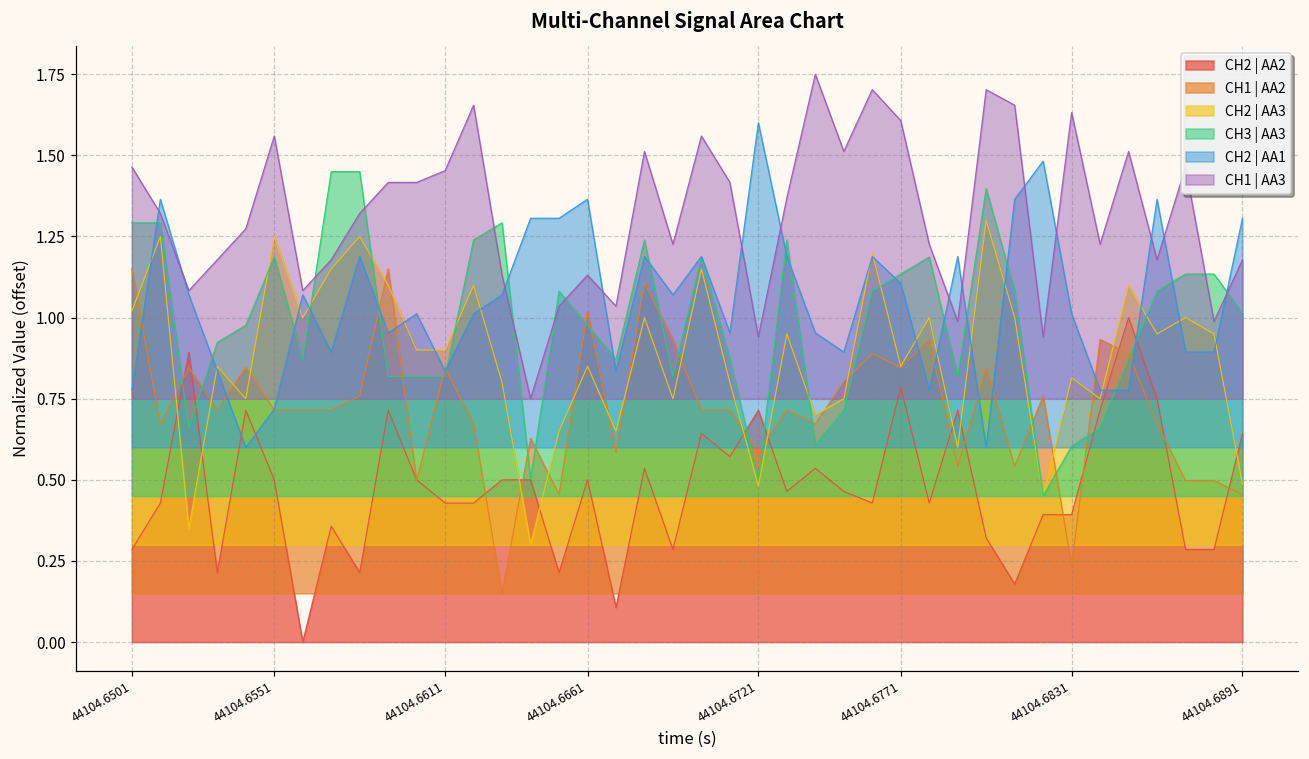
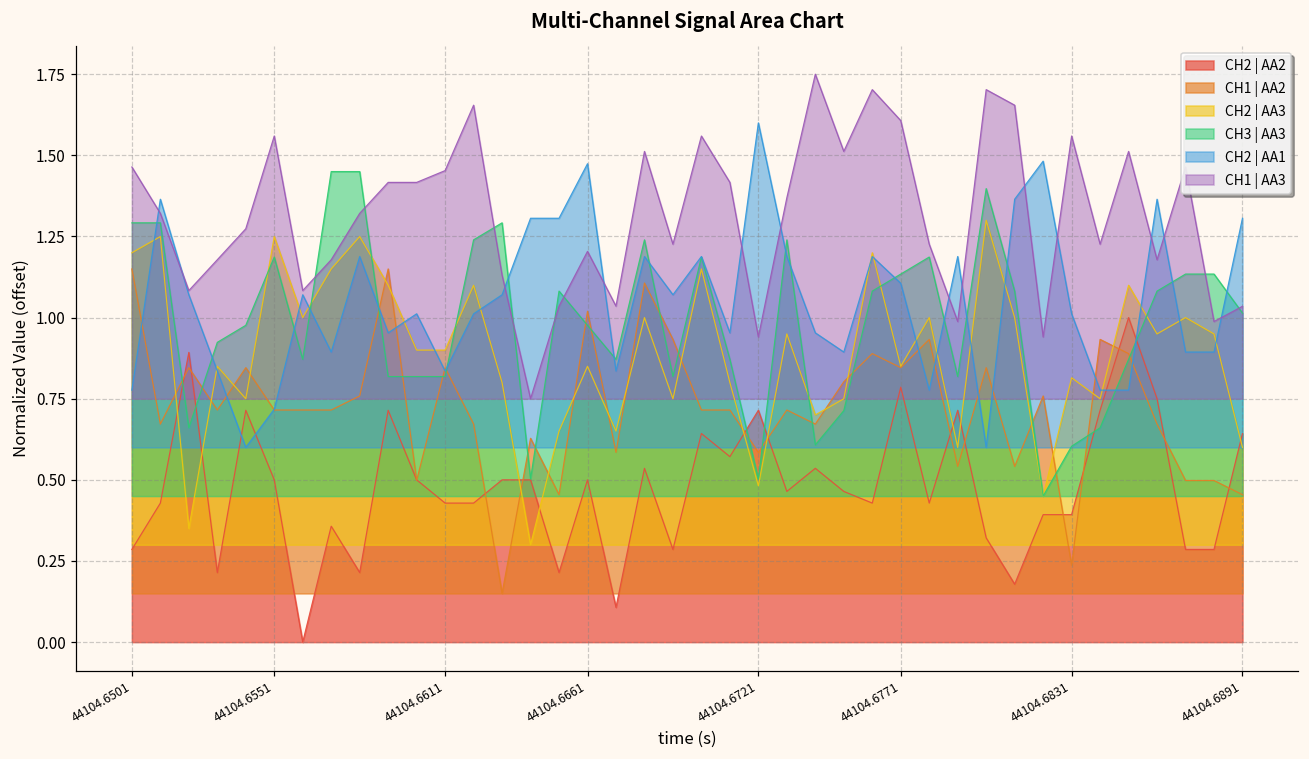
  {
    "CH2 | AA3": {
-     "44104.6501": 1.02,
+     "44104.6501": 1.20,
      "44104.6551": 1.25,
      "44104.6611": 0.90,
      "44104.6661": 0.85,
      "44104.6721": 0.48,
      "44104.6831": 0.81,
-     "44104.6891": 0.49
+     "44104.6891": 0.60
    },
    "CH3 | AA3": {
      "44104.6501": 1.29,
      "44104.6551": 1.19,
      "44104.6611": 0.82,
      "44104.6661": 0.98,
      "44104.6721": 0.50,
      "44104.6771": 1.13,
      "44104.6831": 0.60,
      "44104.6891": 1.01
    },
    "CH2 | AA1": {
      "44104.6501": 0.78,
      "44104.6611": 0.84,
-     "44104.6661": 1.36,
+     "44104.6661": 1.47,
      "44104.6721": 1.60,
      "44104.6771": 1.11,
      "44104.6831": 1.01,
      "44104.6891": 1.31
    },
    "CH1 | AA3": {
      "44104.6501": 1.46,
      "44104.6551": 1.56,
      "44104.6611": 1.45,
-     "44104.6661": 1.13,
+     "44104.6661": 1.20,
      "44104.6721": 0.94,
      "44104.6771": 1.61,
-     "44104.6831": 1.63,
-     "44104.6891": 1.18
+     "44104.6831": 1.56,
+     "44104.6891": 1.03
    }
  }
